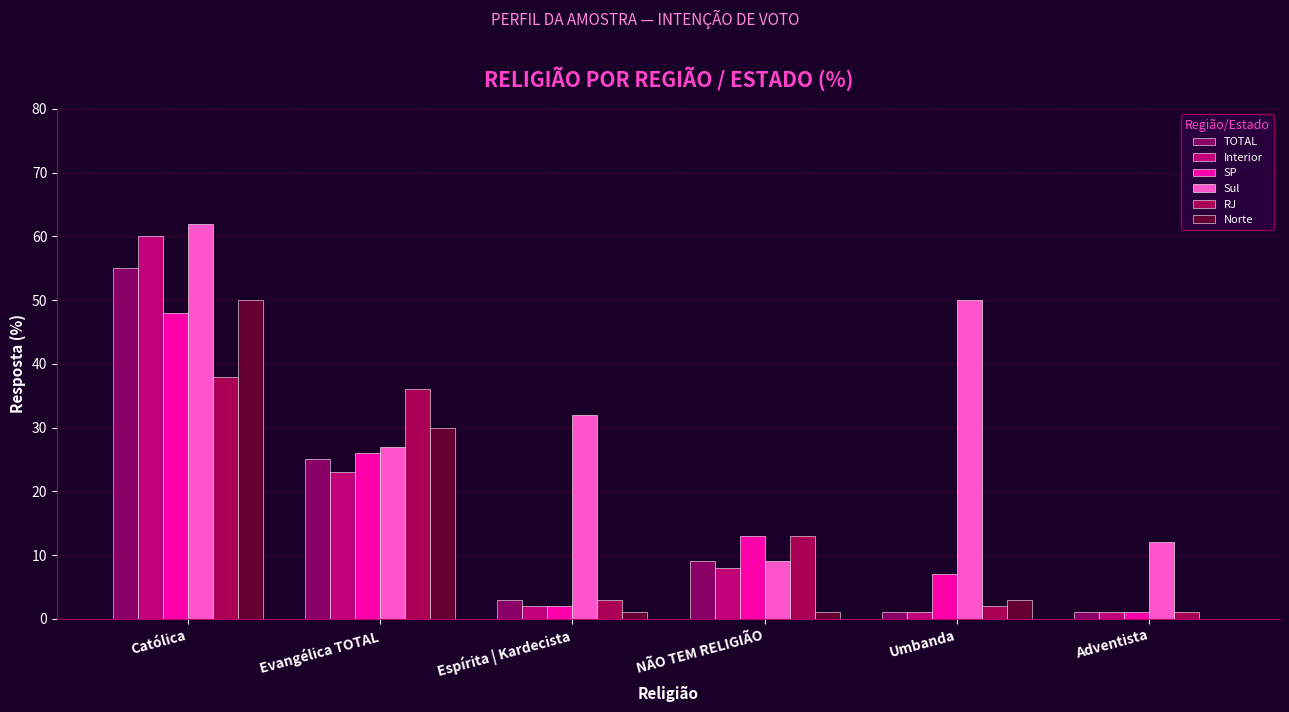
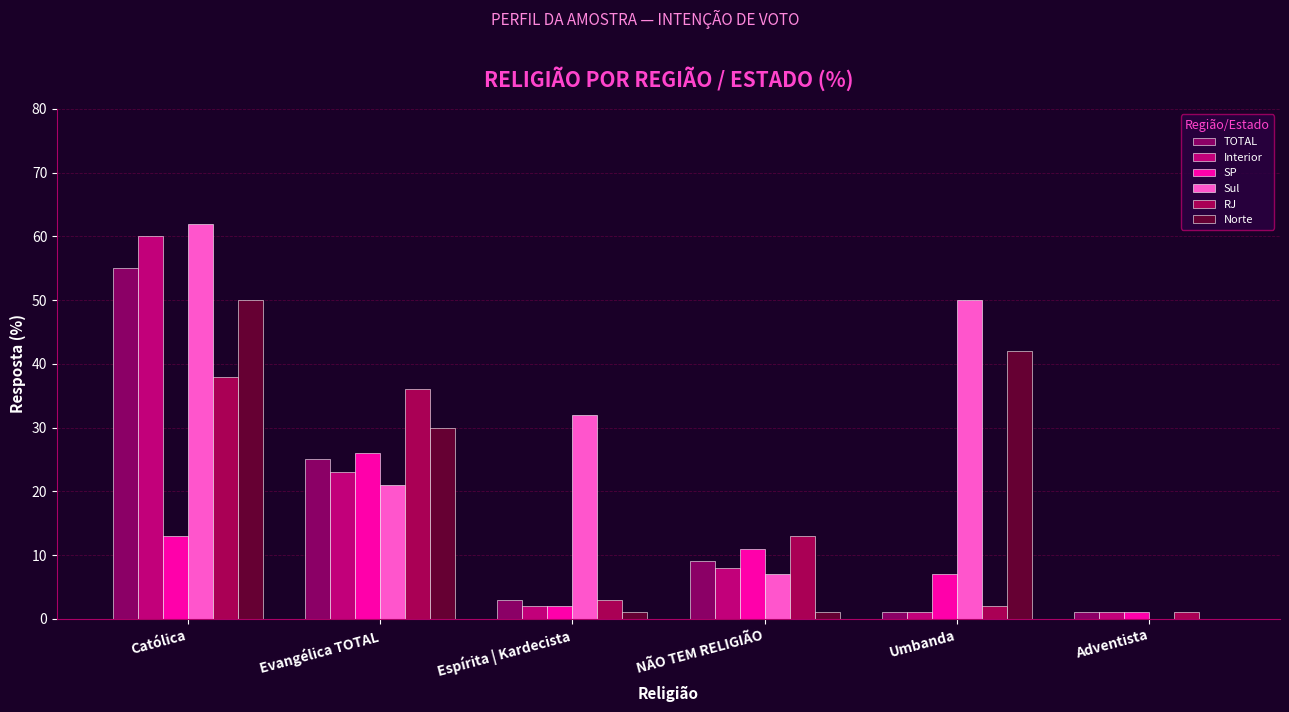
  {
    "SP": {
-     "Católica": 48,
+     "Católica": 13,
      "Evangélica TOTAL": 26,
      "Espírita | Kardecista": 2,
-     "NÃO TEM RELIGIÃO": 13,
+     "NÃO TEM RELIGIÃO": 11,
      "Umbanda": 7,
      "Adventista": 1
    },
    "Sul": {
      "Católica": 62,
-     "Evangélica TOTAL": 27,
+     "Evangélica TOTAL": 21,
      "Espírita | Kardecista": 32,
-     "NÃO TEM RELIGIÃO": 9,
+     "NÃO TEM RELIGIÃO": 7,
      "Umbanda": 50,
-     "Adventista": 12
+     "Adventista": 0
    },
    "Norte": {
      "Católica": 50,
      "Evangélica TOTAL": 30,
      "Espírita | Kardecista": 1,
      "NÃO TEM RELIGIÃO": 1,
-     "Umbanda": 3,
+     "Umbanda": 42,
      "Adventista": 0
    }
  }
